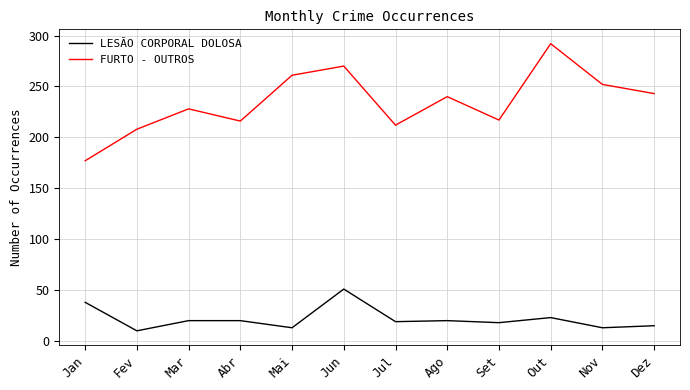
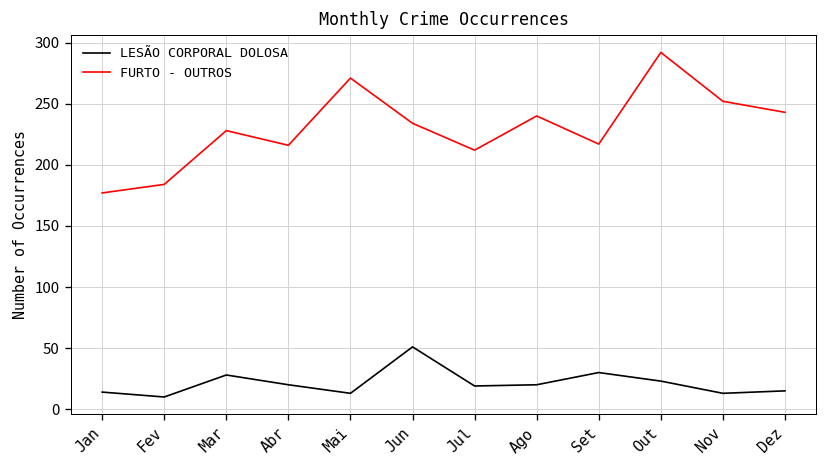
  {
    "LESÃO CORPORAL DOLOSA": {
-     "Jan": 38,
+     "Jan": 14,
      "Fev": 10,
-     "Mar": 20,
+     "Mar": 28,
      "Abr": 20,
      "Mai": 13,
      "Jun": 51,
      "Jul": 19,
      "Ago": 20,
-     "Set": 18,
+     "Set": 30,
      "Out": 23,
      "Nov": 13,
      "Dez": 15
    },
    "FURTO - OUTROS": {
      "Jan": 177,
-     "Fev": 208,
+     "Fev": 184,
      "Mar": 228,
      "Abr": 216,
-     "Mai": 261,
-     "Jun": 270,
+     "Mai": 271,
+     "Jun": 234,
      "Jul": 212,
      "Ago": 240,
      "Set": 217,
      "Out": 292,
      "Nov": 252,
      "Dez": 243
    }
  }
